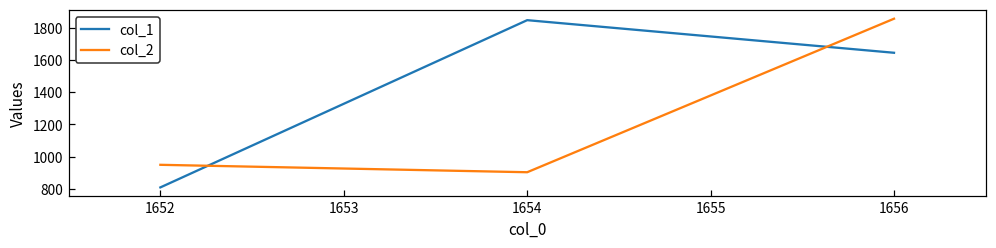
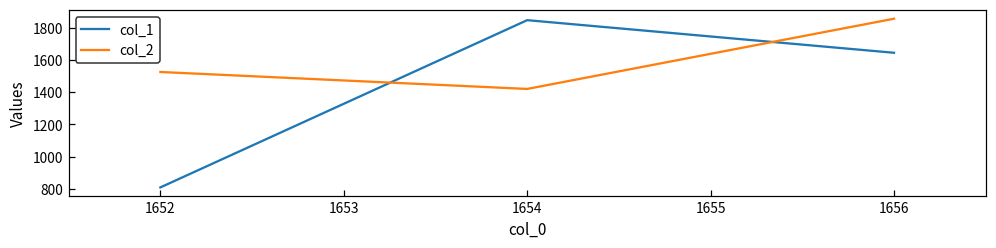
  {
    "col_1": {
      "1652": 810,
      "1654": 1850,
      "1656": 1640
    },
    "col_2": {
-     "1652": 950,
-     "1654": 900,
+     "1652": 1530,
+     "1654": 1420,
      "1656": 1860
    }
  }
